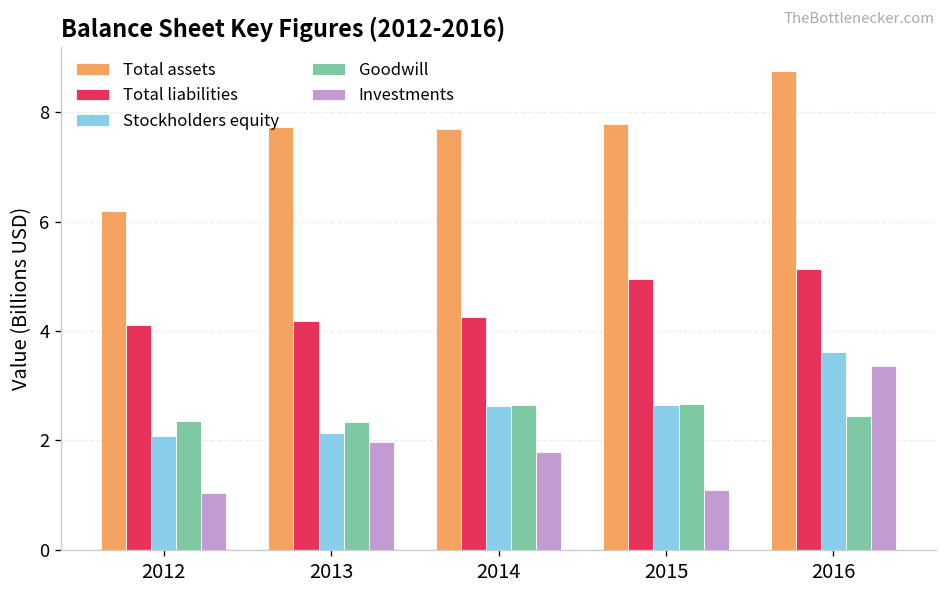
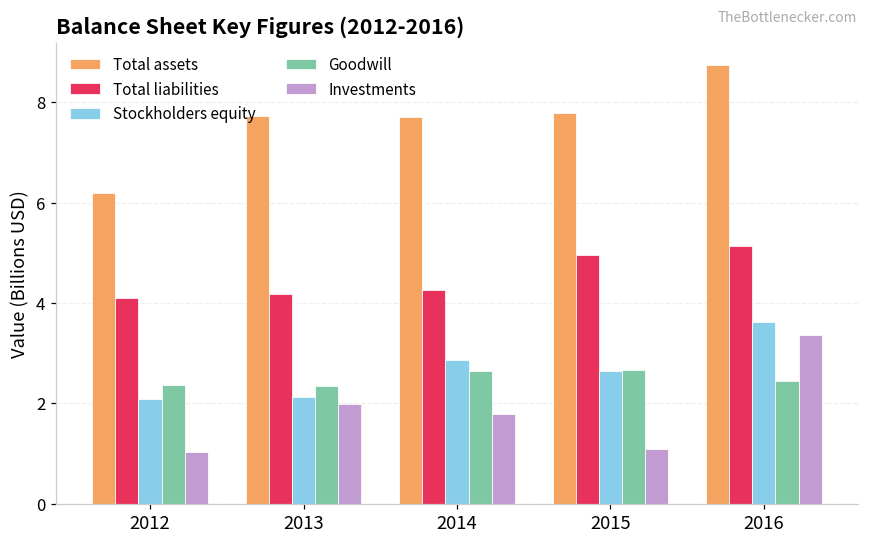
  {
    "Total assets": {
      "2012": 6.2,
      "2013": 7.7,
      "2014": 7.7,
      "2015": 7.8,
      "2016": 8.7
    },
    "Total liabilities": {
      "2012": 4.1,
      "2013": 4.2,
      "2014": 4.3,
      "2015": 4.9,
      "2016": 5.1
    },
    "Stockholders equity": {
      "2012": 2.1,
      "2013": 2.1,
-     "2014": 2.6,
+     "2014": 2.9,
      "2015": 2.6,
      "2016": 3.6
    },
    "Goodwill": {
      "2012": 2.4,
      "2013": 2.3,
      "2014": 2.7,
      "2015": 2.7,
      "2016": 2.5
    },
    "Investments": {
      "2012": 1.0,
      "2013": 2.0,
      "2014": 1.8,
      "2015": 1.1,
      "2016": 3.4
    }
  }
